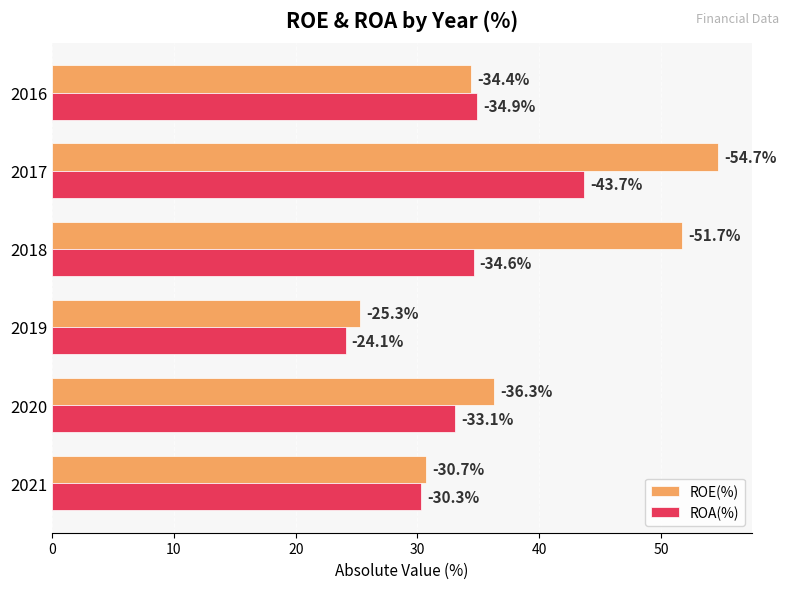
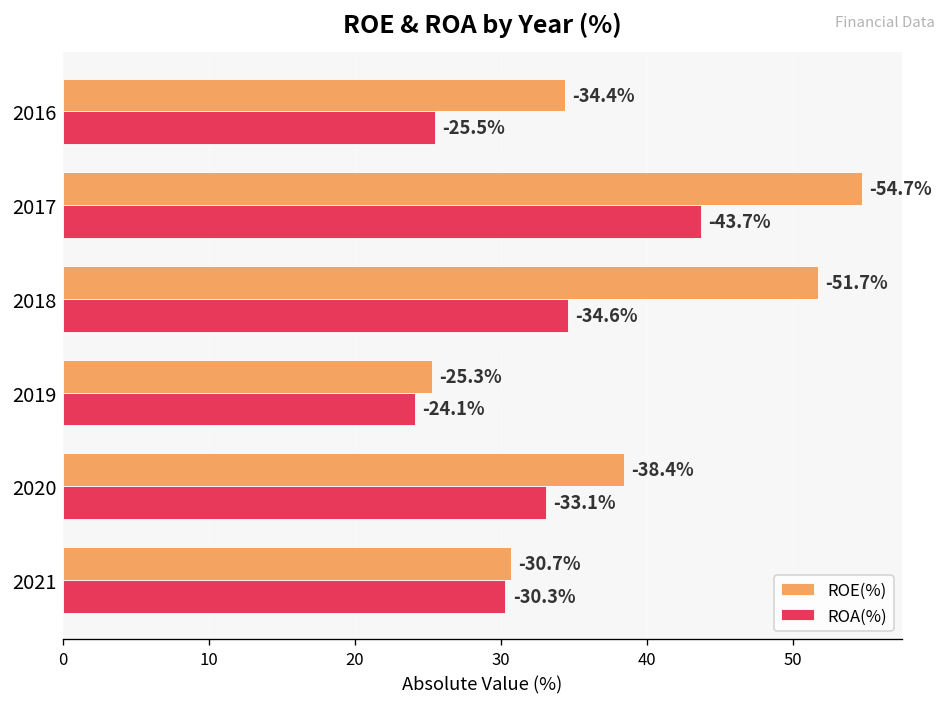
  {
    "ROE(%)": {
-     "2020": "-36.3%"
+     "2020": "-38.4%"
    },
    "ROA(%)": {
-     "2016": "-34.9%"
+     "2016": "-25.5%"
    }
  }
